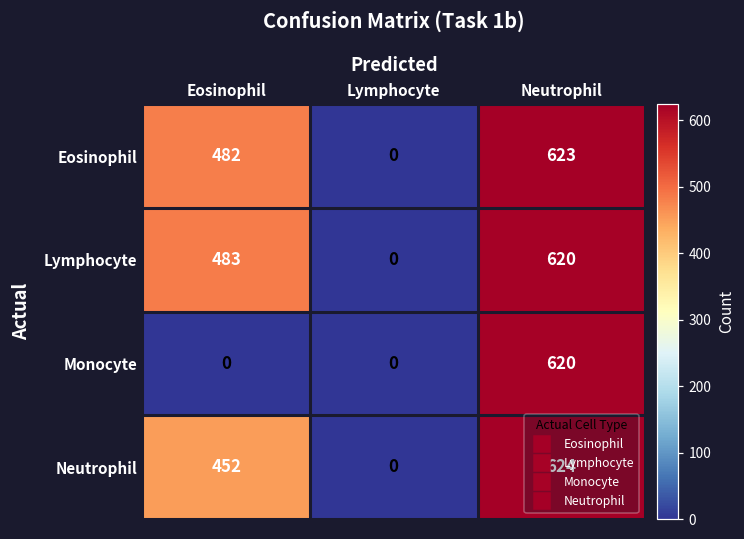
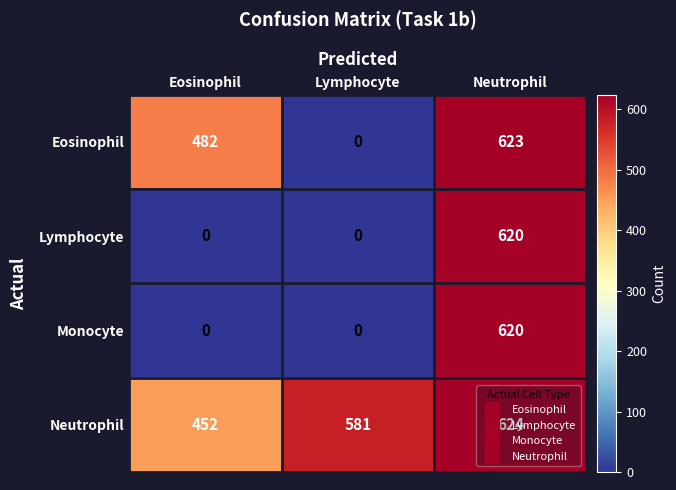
  {
    "Eosinophil": {
      "Eosinophil": 482,
      "Lymphocyte": 0,
      "Neutrophil": 623
    },
    "Lymphocyte": {
-     "Eosinophil": 483,
+     "Eosinophil": 0,
      "Lymphocyte": 0,
      "Neutrophil": 620
    },
    "Monocyte": {
      "Eosinophil": 0,
      "Lymphocyte": 0,
      "Neutrophil": 620
    },
    "Neutrophil": {
      "Eosinophil": 452,
-     "Lymphocyte": 0
+     "Lymphocyte": 581
    }
  }
